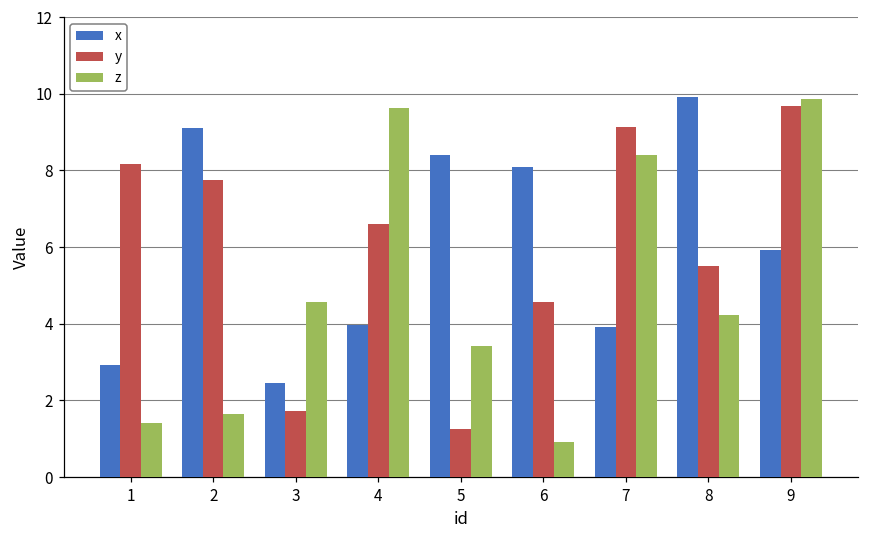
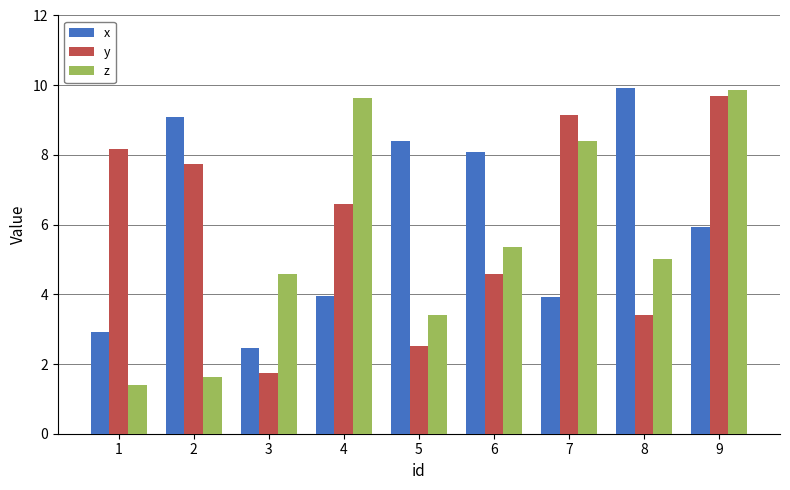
  {
    "x": {
      "1": 2.9,
      "2": 9.1,
      "3": 2.5,
      "4": 4.0,
      "5": 8.4,
      "6": 8.1,
      "7": 3.9,
      "8": 9.9,
      "9": 5.9
    },
    "y": {
      "1": 8.2,
      "2": 7.7,
      "3": 1.7,
      "4": 6.6,
-     "5": 1.3,
+     "5": 2.5,
      "6": 4.6,
      "7": 9.1,
-     "8": 5.5,
+     "8": 3.4,
      "9": 9.7
    },
    "z": {
      "1": 1.4,
      "2": 1.6,
      "3": 4.6,
      "4": 9.6,
      "5": 3.4,
-     "6": 0.9,
+     "6": 5.4,
      "7": 8.4,
-     "8": 4.2,
+     "8": 5.0,
      "9": 9.9
    }
  }
